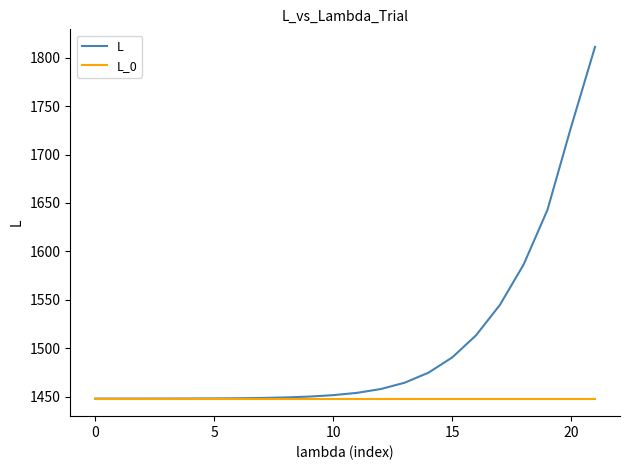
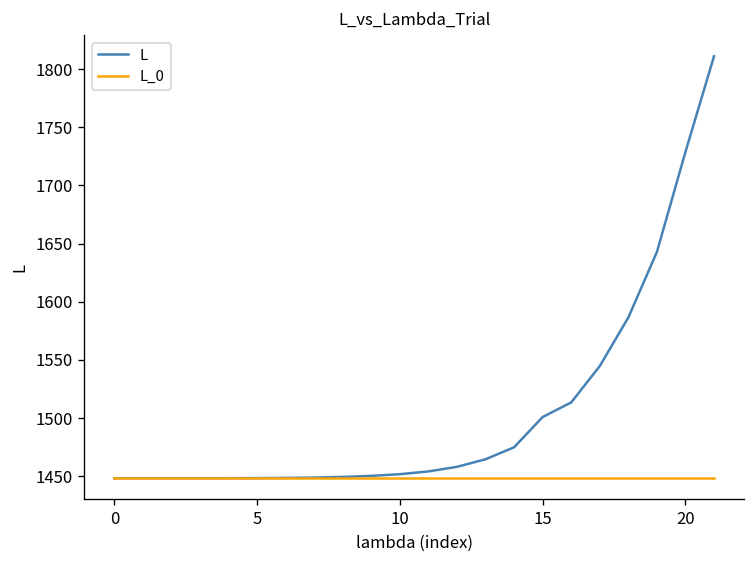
  {
    "L": {
      "10": 1450,
-     "15": 1490,
+     "15": 1500,
      "20": 1730
    },
    "L_0": {
      "10": 1450,
      "15": 1450,
      "20": 1450
    }
  }
